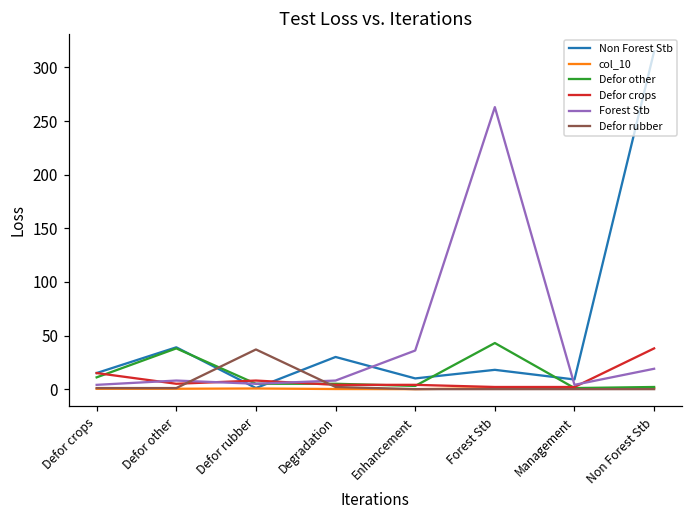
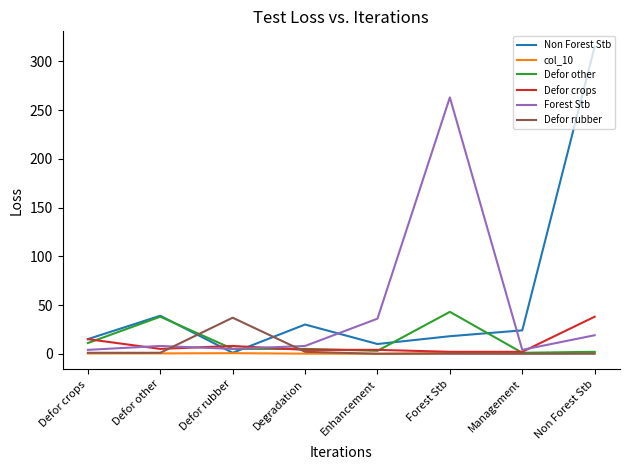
  {
    "Non Forest Stb": {
      "Degradation": 30,
      "Enhancement": 10,
      "Forest Stb": 20,
-     "Management": 10
+     "Management": 20
    },
    "Defor other": {
      "Defor crops": 10,
      "Forest Stb": 40
    },
    "Defor crops": {
      "Defor other": 10,
      "Defor rubber": 10,
      "Non Forest Stb": 40
    },
    "Forest Stb": {
      "Defor crops": 0,
      "Defor other": 10,
      "Degradation": 10,
      "Enhancement": 40,
      "Forest Stb": 260,
      "Non Forest Stb": 20
    },
    "Defor rubber": {
      "Defor rubber": 40
    }
  }
